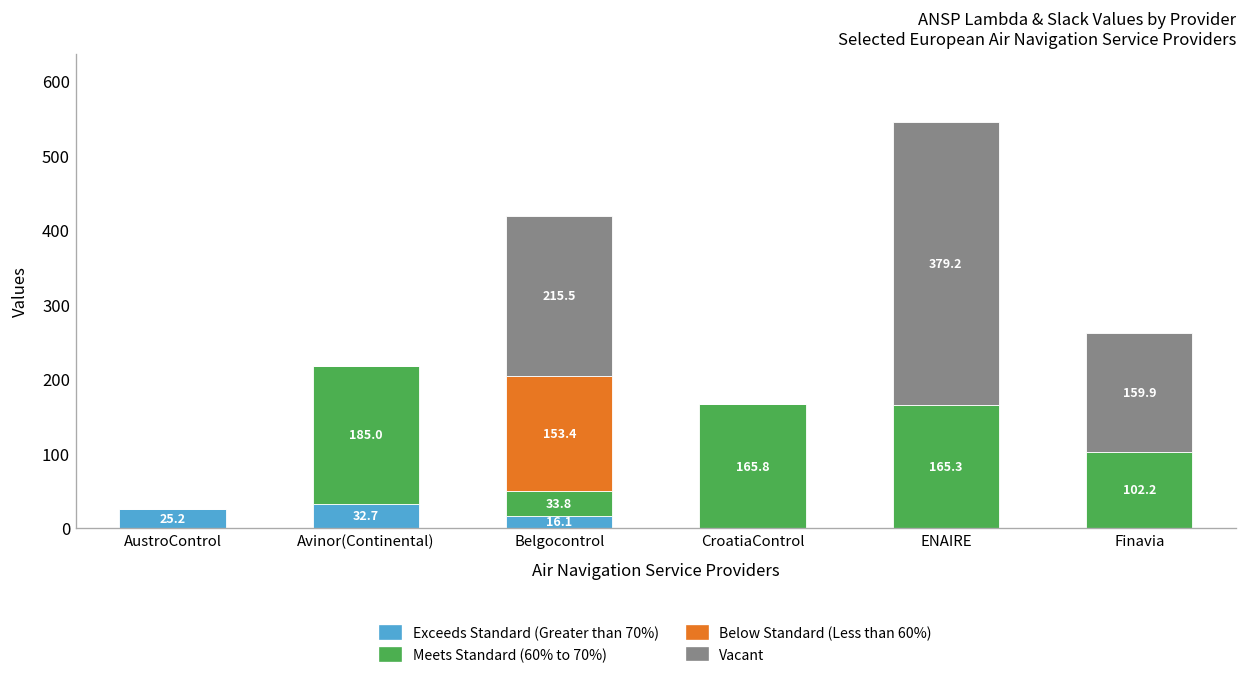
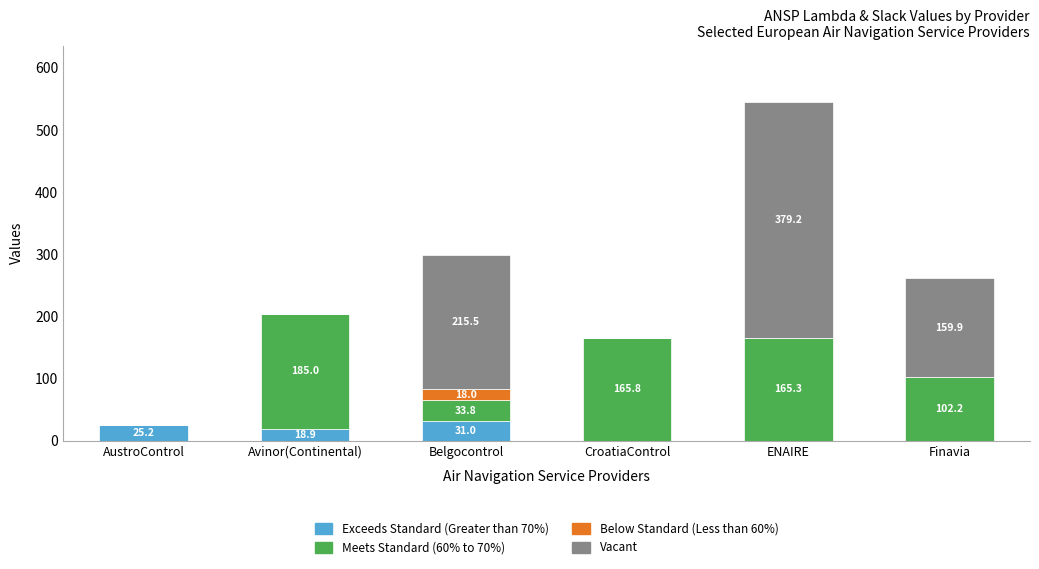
  {
    "Exceeds Standard (Greater than 70%)": {
      "AustroControl": 25.2,
-     "Avinor(Continental)": 32.7,
-     "Belgocontrol": 16.1
+     "Avinor(Continental)": 18.9,
+     "Belgocontrol": 31.0
    },
    "Meets Standard (60% to 70%)": {
      "Avinor(Continental)": 185.0,
      "Belgocontrol": 33.8,
      "CroatiaControl": 165.8,
      "ENAIRE": 165.3,
      "Finavia": 102.2
    },
    "Below Standard (Less than 60%)": {
-     "Belgocontrol": 153.4
+     "Belgocontrol": 18.0
    },
    "Vacant": {
      "Belgocontrol": 215.5,
      "ENAIRE": 379.2,
      "Finavia": 159.9
    }
  }
